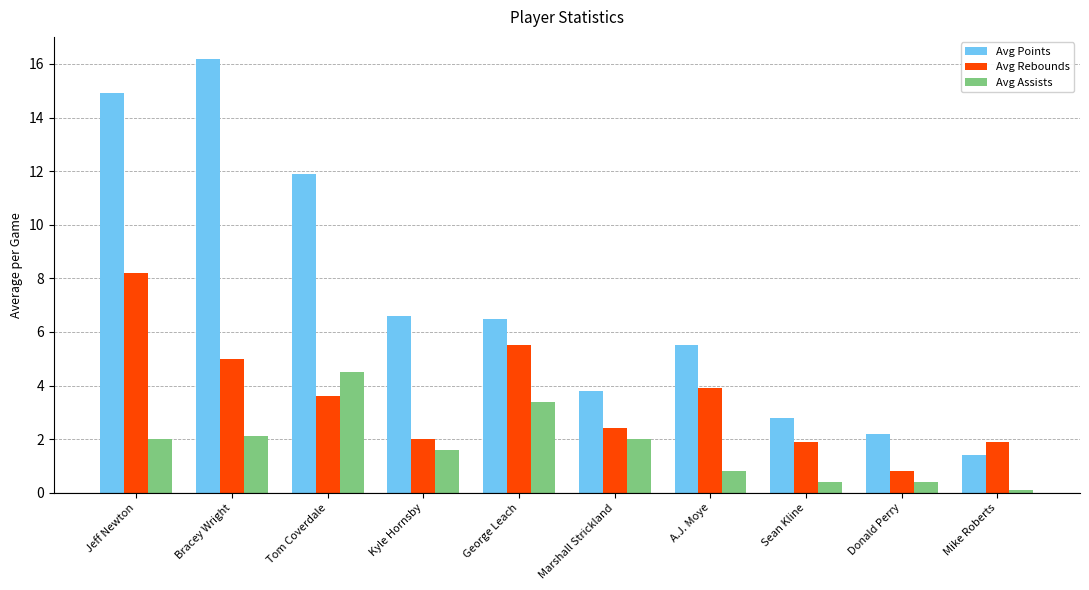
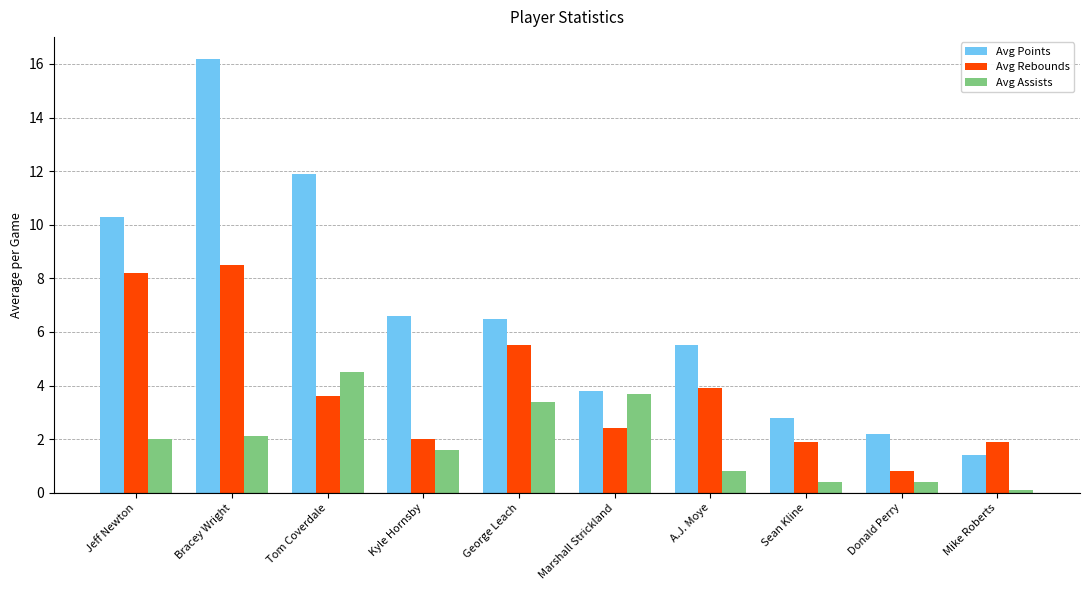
  {
    "Avg Points": {
-     "Jeff Newton": 14.9,
+     "Jeff Newton": 10.3,
      "Bracey Wright": 16.2,
      "Tom Coverdale": 11.9,
      "Kyle Hornsby": 6.6,
      "George Leach": 6.5,
      "Marshall Strickland": 3.8,
      "A.J. Moye": 5.5,
      "Sean Kline": 2.8,
      "Donald Perry": 2.2,
      "Mike Roberts": 1.4
    },
    "Avg Rebounds": {
      "Jeff Newton": 8.2,
-     "Bracey Wright": 5.0,
+     "Bracey Wright": 8.5,
      "Tom Coverdale": 3.6,
      "Kyle Hornsby": 2.0,
      "George Leach": 5.5,
      "Marshall Strickland": 2.4,
      "A.J. Moye": 3.9,
      "Sean Kline": 1.9,
      "Donald Perry": 0.8,
      "Mike Roberts": 1.9
    },
    "Avg Assists": {
      "Jeff Newton": 2.0,
      "Bracey Wright": 2.1,
      "Tom Coverdale": 4.5,
      "Kyle Hornsby": 1.6,
      "George Leach": 3.4,
-     "Marshall Strickland": 2.0,
+     "Marshall Strickland": 3.7,
      "A.J. Moye": 0.8,
      "Sean Kline": 0.4,
      "Donald Perry": 0.4,
      "Mike Roberts": 0.1
    }
  }
